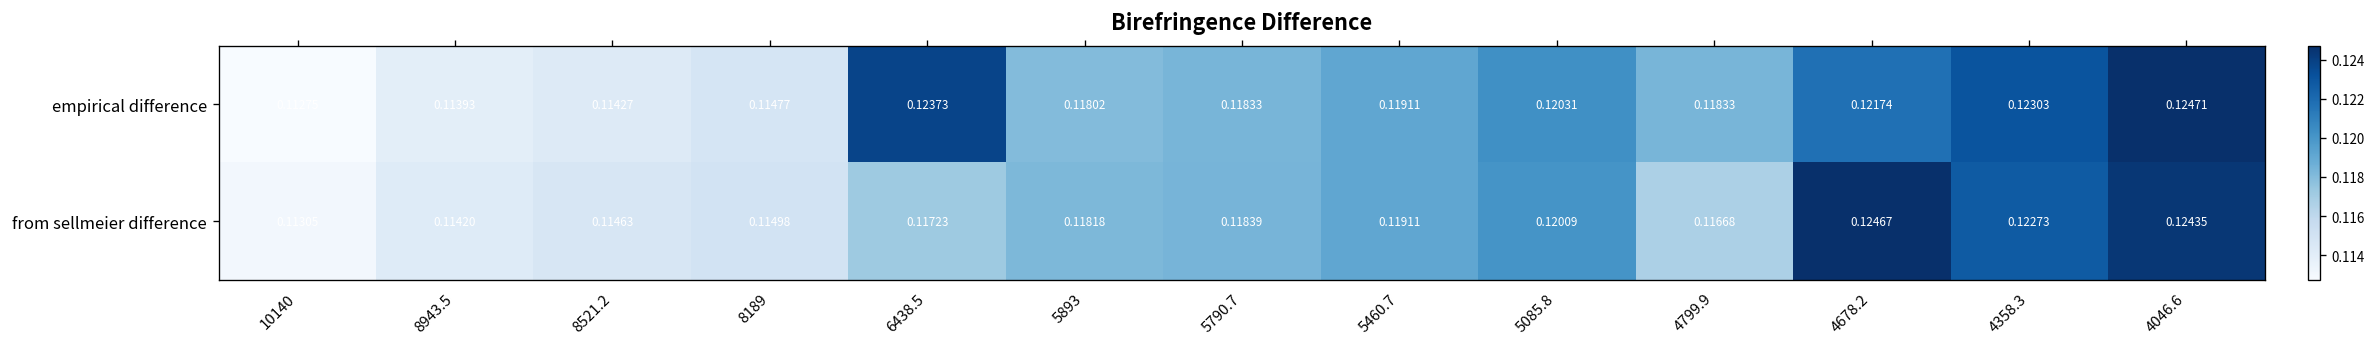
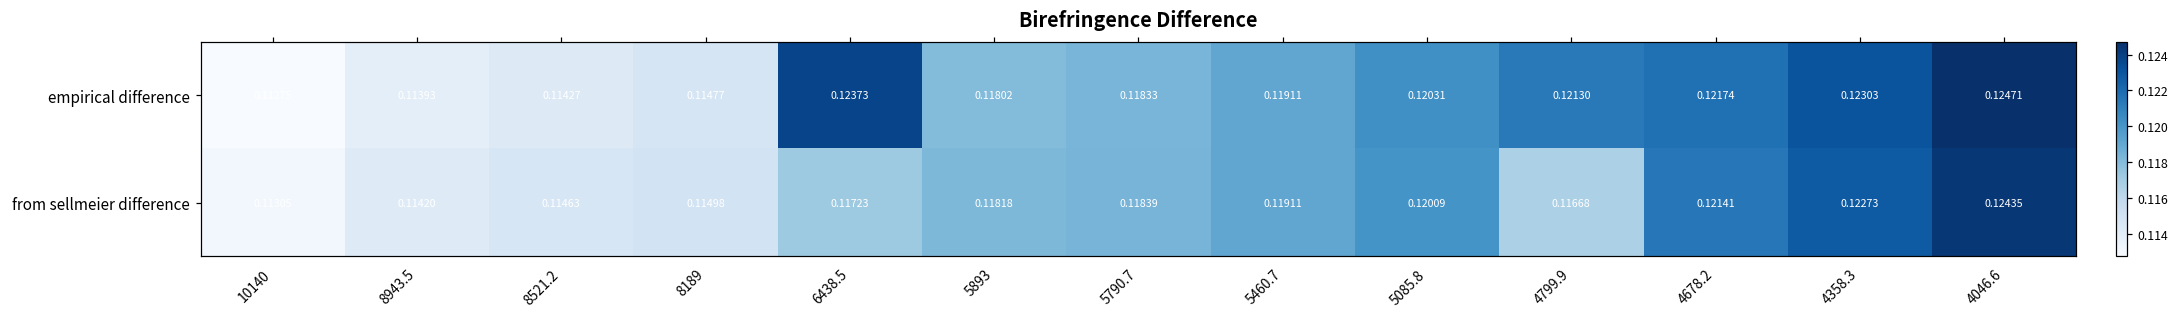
  {
    "empirical difference": {
      "6438.5": 0.12373,
      "5893": 0.11802,
      "5790.7": 0.11833,
      "5460.7": 0.11911,
      "5085.8": 0.12031,
-     "4799.9": 0.11833,
+     "4799.9": 0.12130,
      "4678.2": 0.12174,
      "4358.3": 0.12303,
      "4046.6": 0.12471
    },
    "from sellmeier difference": {
      "6438.5": 0.11723,
      "5893": 0.11818,
      "5790.7": 0.11839,
      "5460.7": 0.11911,
      "5085.8": 0.12009,
      "4799.9": 0.11668,
-     "4678.2": 0.12467,
+     "4678.2": 0.12141,
      "4358.3": 0.12273,
      "4046.6": 0.12435
    }
  }
